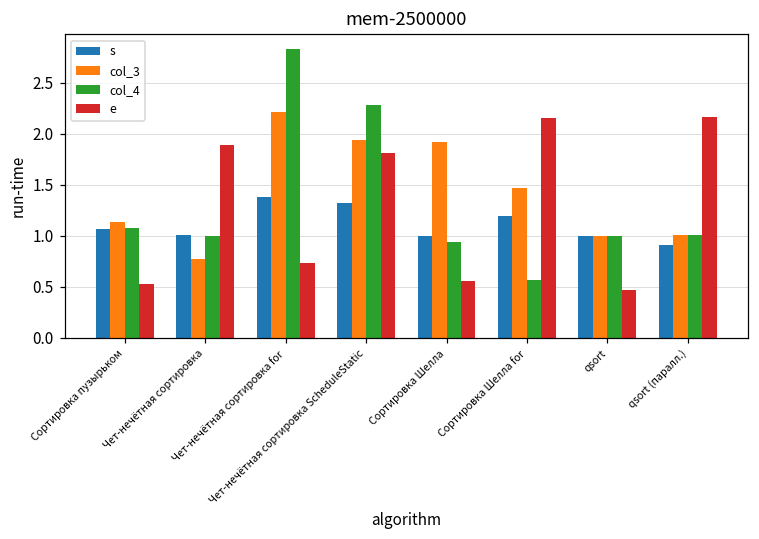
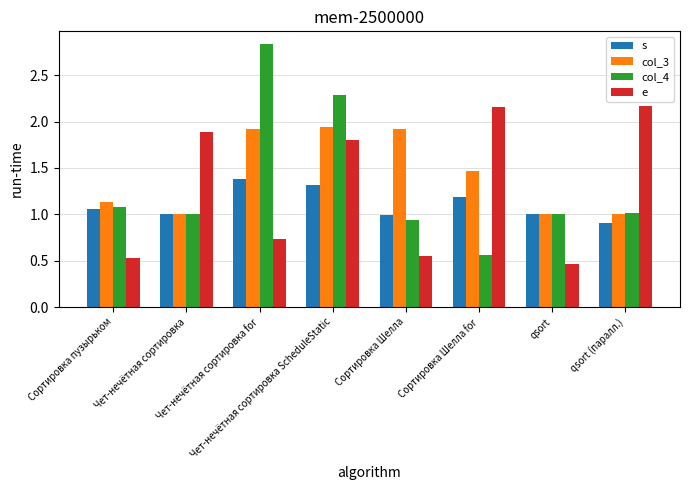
  {
    "s": {
      "Сортировка пузырьком": 1.1,
      "Чет-нечётная сортировка": 1.0,
      "Чет-нечётная сортировка for": 1.4,
      "Чет-нечётная сортировка ScheduleStatic": 1.3,
      "Сортировка Шелла": 1.0,
      "Сортировка Шелла for": 1.2,
      "qsort": 1.0,
      "qsort (паралл.)": 0.9
    },
    "col_3": {
      "Сортировка пузырьком": 1.1,
-     "Чет-нечётная сортировка": 0.8,
-     "Чет-нечётная сортировка for": 2.2,
+     "Чет-нечётная сортировка": 1.0,
+     "Чет-нечётная сортировка for": 1.9,
      "Чет-нечётная сортировка ScheduleStatic": 1.9,
      "Сортировка Шелла": 1.9,
      "Сортировка Шелла for": 1.5,
      "qsort": 1.0,
      "qsort (паралл.)": 1.0
    },
    "col_4": {
      "Сортировка пузырьком": 1.1,
      "Чет-нечётная сортировка": 1.0,
      "Чет-нечётная сортировка for": 2.8,
      "Чет-нечётная сортировка ScheduleStatic": 2.3,
      "Сортировка Шелла": 0.9,
      "Сортировка Шелла for": 0.6,
      "qsort": 1.0,
      "qsort (паралл.)": 1.0
    },
    "e": {
      "Сортировка пузырьком": 0.5,
      "Чет-нечётная сортировка": 1.9,
      "Чет-нечётная сортировка for": 0.7,
      "Чет-нечётная сортировка ScheduleStatic": 1.8,
      "Сортировка Шелла": 0.6,
      "Сортировка Шелла for": 2.2,
      "qsort": 0.5,
      "qsort (паралл.)": 2.2
    }
  }
